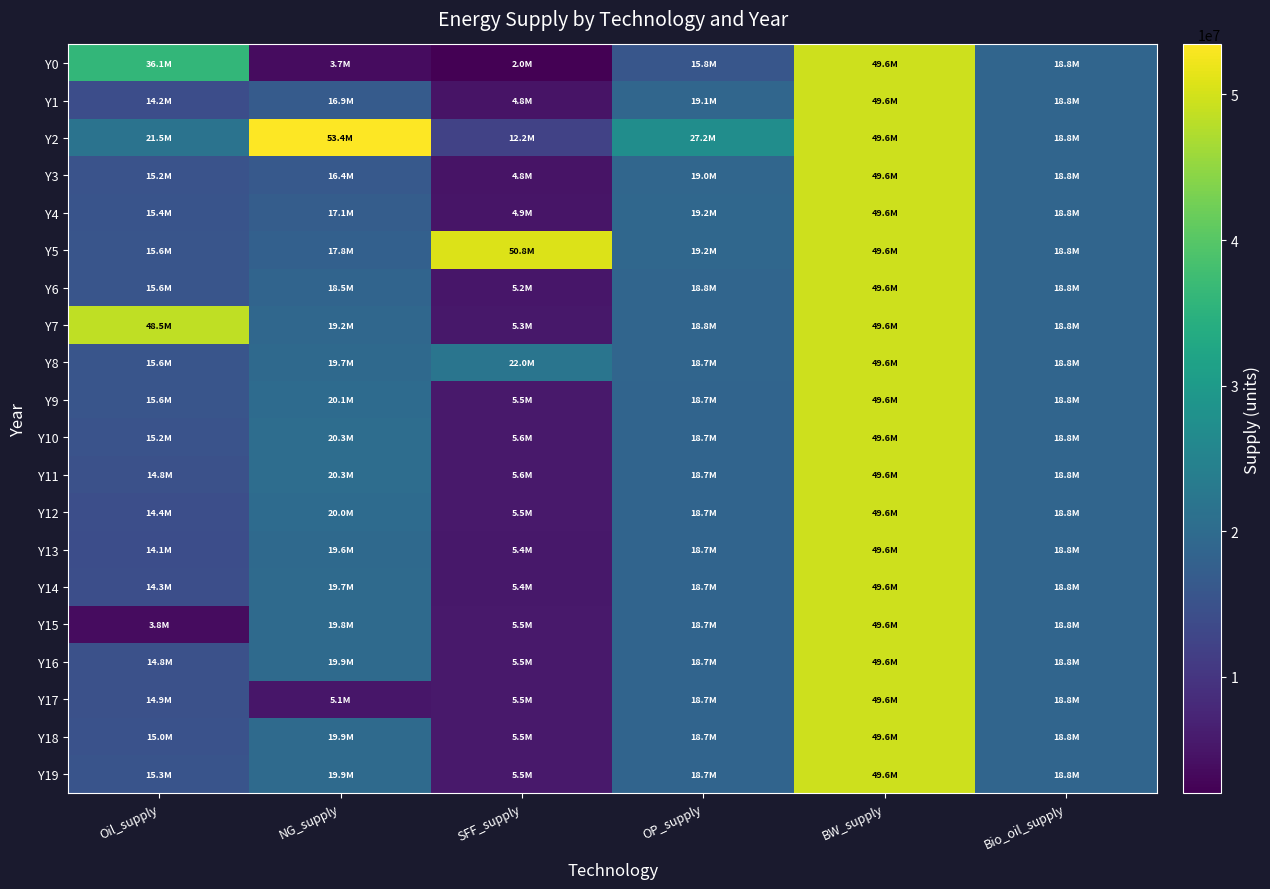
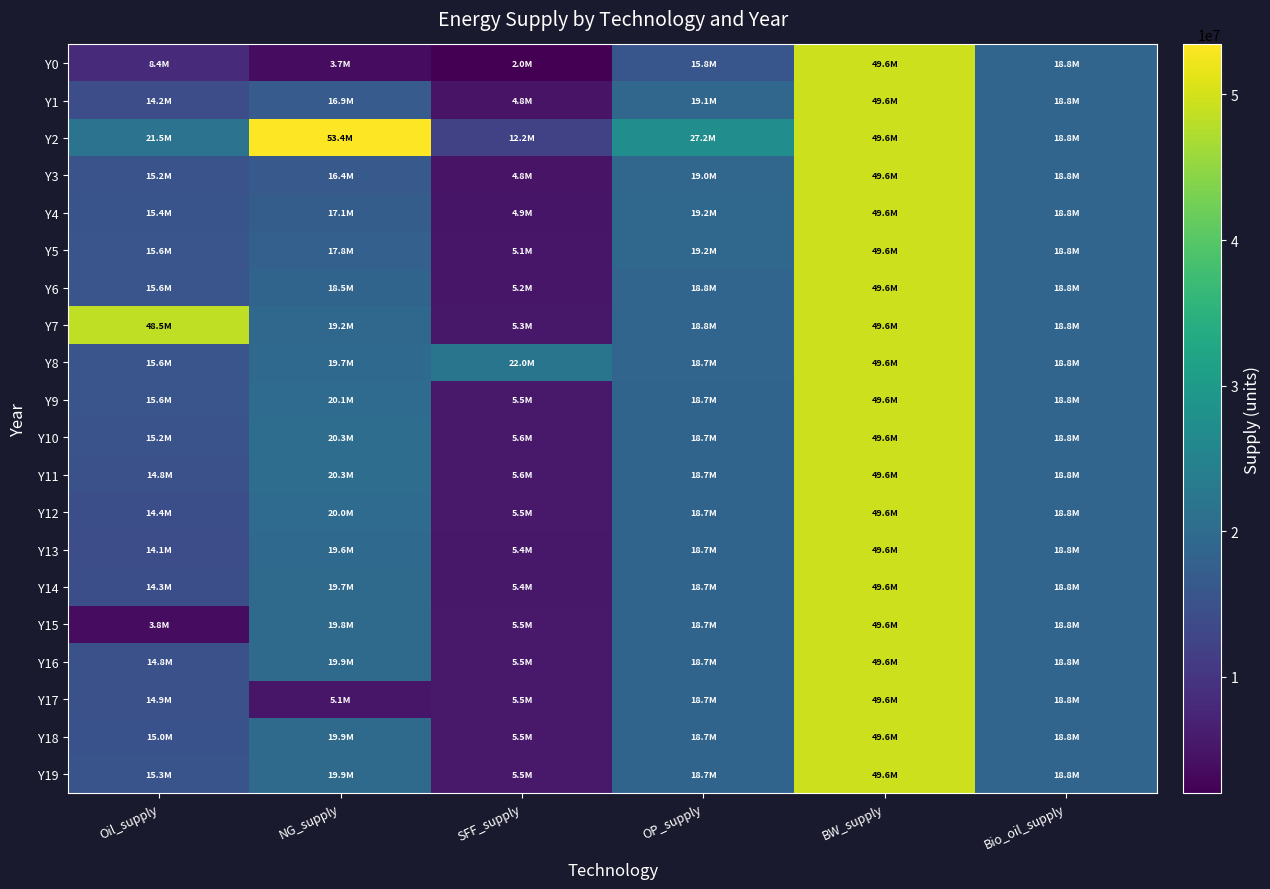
  {
    "Y0": {
-     "Oil_supply": "36.1M",
+     "Oil_supply": "8.4M",
      "NG_supply": "3.7M",
      "SFF_supply": "2.0M",
      "OP_supply": "15.8M",
      "BW_supply": "49.6M",
      "Bio_oil_supply": "18.8M"
    },
    "Y1": {
      "Oil_supply": "14.2M",
      "NG_supply": "16.9M",
      "SFF_supply": "4.8M",
      "OP_supply": "19.1M",
      "BW_supply": "49.6M",
      "Bio_oil_supply": "18.8M"
    },
    "Y2": {
      "Oil_supply": "21.5M",
      "NG_supply": "53.4M",
      "SFF_supply": "12.2M",
      "OP_supply": "27.2M",
      "BW_supply": "49.6M",
      "Bio_oil_supply": "18.8M"
    },
    "Y3": {
      "Oil_supply": "15.2M",
      "NG_supply": "16.4M",
      "SFF_supply": "4.8M",
      "OP_supply": "19.0M",
      "BW_supply": "49.6M",
      "Bio_oil_supply": "18.8M"
    },
    "Y4": {
      "Oil_supply": "15.4M",
      "NG_supply": "17.1M",
      "SFF_supply": "4.9M",
      "OP_supply": "19.2M",
      "BW_supply": "49.6M",
      "Bio_oil_supply": "18.8M"
    },
    "Y5": {
      "Oil_supply": "15.6M",
      "NG_supply": "17.8M",
-     "SFF_supply": "50.8M",
+     "SFF_supply": "5.1M",
      "OP_supply": "19.2M",
      "BW_supply": "49.6M",
      "Bio_oil_supply": "18.8M"
    },
    "Y6": {
      "Oil_supply": "15.6M",
      "NG_supply": "18.5M",
      "SFF_supply": "5.2M",
      "OP_supply": "18.8M",
      "BW_supply": "49.6M",
      "Bio_oil_supply": "18.8M"
    },
    "Y7": {
      "Oil_supply": "48.5M",
      "NG_supply": "19.2M",
      "SFF_supply": "5.3M",
      "OP_supply": "18.8M",
      "BW_supply": "49.6M",
      "Bio_oil_supply": "18.8M"
    },
    "Y8": {
      "Oil_supply": "15.6M",
      "NG_supply": "19.7M",
      "SFF_supply": "22.0M",
      "OP_supply": "18.7M",
      "BW_supply": "49.6M",
      "Bio_oil_supply": "18.8M"
    },
    "Y9": {
      "Oil_supply": "15.6M",
      "NG_supply": "20.1M",
      "SFF_supply": "5.5M",
      "OP_supply": "18.7M",
      "BW_supply": "49.6M",
      "Bio_oil_supply": "18.8M"
    },
    "Y10": {
      "Oil_supply": "15.2M",
      "NG_supply": "20.3M",
      "SFF_supply": "5.6M",
      "OP_supply": "18.7M",
      "BW_supply": "49.6M",
      "Bio_oil_supply": "18.8M"
    },
    "Y11": {
      "Oil_supply": "14.8M",
      "NG_supply": "20.3M",
      "SFF_supply": "5.6M",
      "OP_supply": "18.7M",
      "BW_supply": "49.6M",
      "Bio_oil_supply": "18.8M"
    },
    "Y12": {
      "Oil_supply": "14.4M",
      "NG_supply": "20.0M",
      "SFF_supply": "5.5M",
      "OP_supply": "18.7M",
      "BW_supply": "49.6M",
      "Bio_oil_supply": "18.8M"
    },
    "Y13": {
      "Oil_supply": "14.1M",
      "NG_supply": "19.6M",
      "SFF_supply": "5.4M",
      "OP_supply": "18.7M",
      "BW_supply": "49.6M",
      "Bio_oil_supply": "18.8M"
    },
    "Y14": {
      "Oil_supply": "14.3M",
      "NG_supply": "19.7M",
      "SFF_supply": "5.4M",
      "OP_supply": "18.7M",
      "BW_supply": "49.6M",
      "Bio_oil_supply": "18.8M"
    },
    "Y15": {
      "Oil_supply": "3.8M",
      "NG_supply": "19.8M",
      "SFF_supply": "5.5M",
      "OP_supply": "18.7M",
      "BW_supply": "49.6M",
      "Bio_oil_supply": "18.8M"
    },
    "Y16": {
      "Oil_supply": "14.8M",
      "NG_supply": "19.9M",
      "SFF_supply": "5.5M",
      "OP_supply": "18.7M",
      "BW_supply": "49.6M",
      "Bio_oil_supply": "18.8M"
    },
    "Y17": {
      "Oil_supply": "14.9M",
      "NG_supply": "5.1M",
      "SFF_supply": "5.5M",
      "OP_supply": "18.7M",
      "BW_supply": "49.6M",
      "Bio_oil_supply": "18.8M"
    },
    "Y18": {
      "Oil_supply": "15.0M",
      "NG_supply": "19.9M",
      "SFF_supply": "5.5M",
      "OP_supply": "18.7M",
      "BW_supply": "49.6M",
      "Bio_oil_supply": "18.8M"
    },
    "Y19": {
      "Oil_supply": "15.3M",
      "NG_supply": "19.9M",
      "SFF_supply": "5.5M",
      "OP_supply": "18.7M",
      "BW_supply": "49.6M",
      "Bio_oil_supply": "18.8M"
    }
  }
